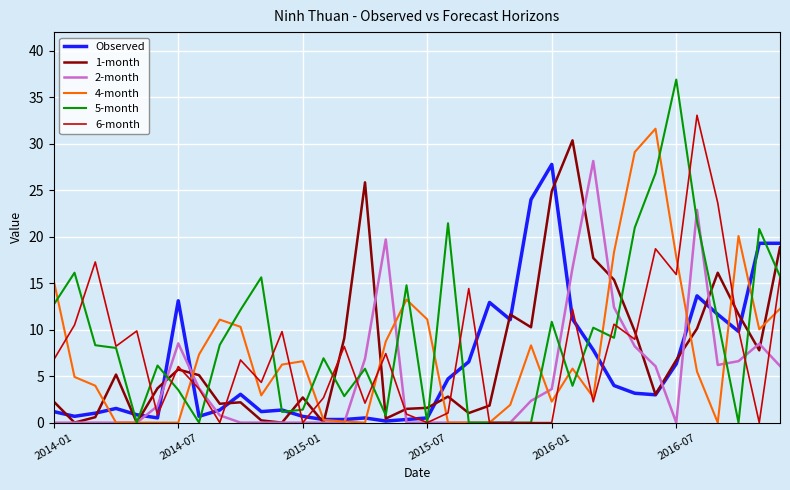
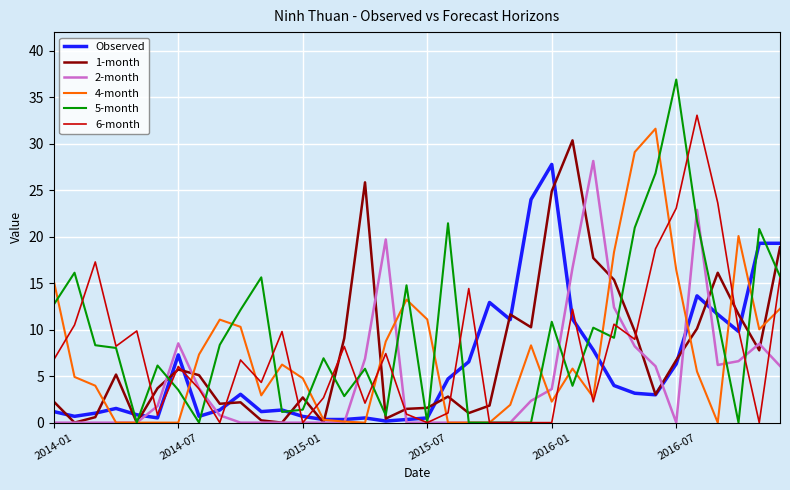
  {
    "Observed": {
      "2014-01": 1,
-     "2014-07": 13,
+     "2014-07": 7,
      "2015-01": 1,
      "2015-07": 1,
      "2016-01": 28,
      "2016-07": 6
    },
    "1-month": {
      "2014-01": 2,
      "2014-07": 6,
      "2015-01": 3,
      "2015-07": 2,
      "2016-01": 25,
      "2016-07": 7
    },
    "2-month": {
      "2014-01": 0,
      "2014-07": 9,
      "2016-01": 4,
      "2016-07": 0
    },
    "4-month": {
      "2014-01": 15,
      "2014-07": 0,
-     "2015-01": 7,
+     "2015-01": 5,
      "2015-07": 11,
      "2016-01": 2,
-     "2016-07": 18
+     "2016-07": 16
    },
    "5-month": {
      "2014-01": 13,
      "2014-07": 4,
      "2015-01": 1,
      "2016-01": 11,
      "2016-07": 37
    },
    "6-month": {
      "2014-01": 7,
      "2014-07": 6,
      "2016-01": 0,
-     "2016-07": 16
+     "2016-07": 23
    }
  }
